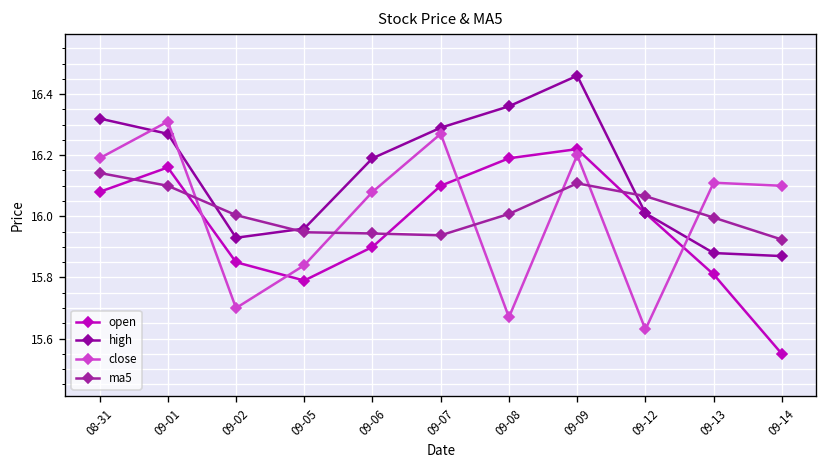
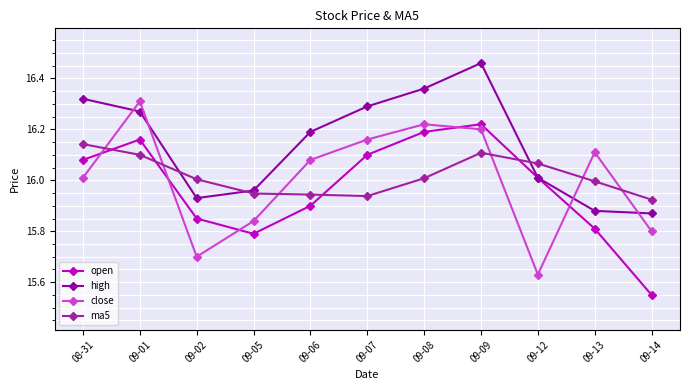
  {
    "close": {
-     "08-31": 16.19,
+     "08-31": 16.01,
      "09-01": 16.31,
      "09-02": 15.70,
      "09-05": 15.84,
      "09-06": 16.08,
-     "09-07": 16.27,
-     "09-08": 15.67,
+     "09-07": 16.16,
+     "09-08": 16.22,
      "09-09": 16.20,
      "09-12": 15.63,
      "09-13": 16.11,
-     "09-14": 16.1
+     "09-14": 15.8
    }
  }
